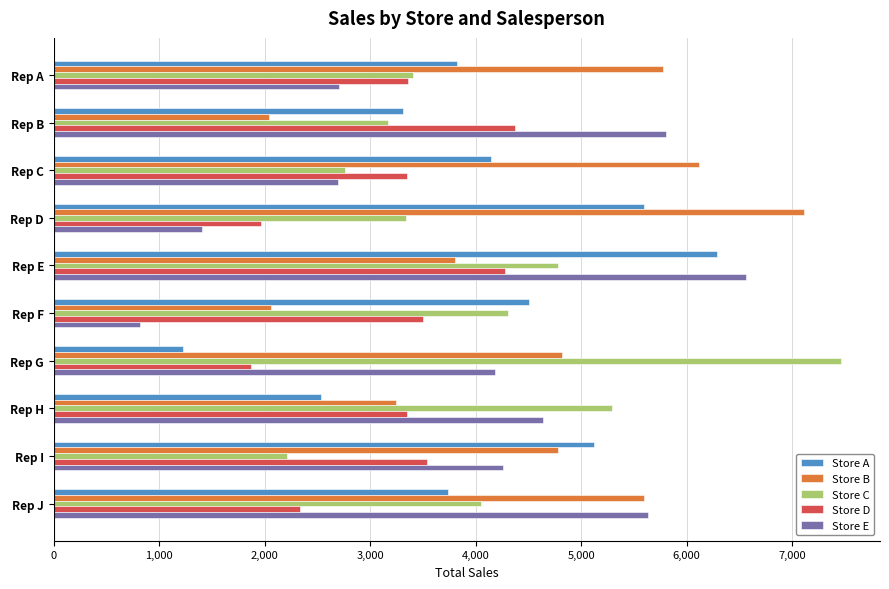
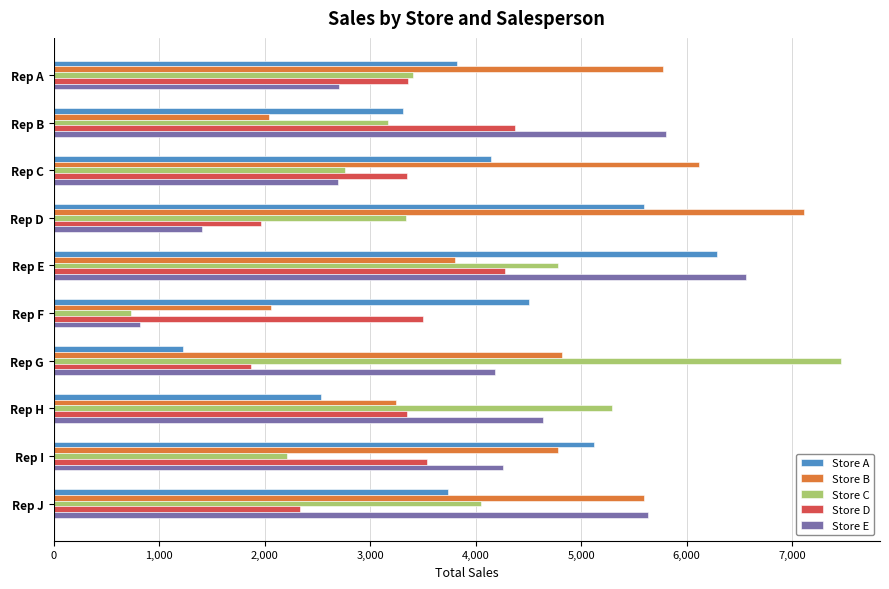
  {
    "Store A": {
      "Rep A": "3,820",
      "Rep B": "3,310",
      "Rep C": "4,150",
      "Rep D": "5,590",
      "Rep E": "6,290",
      "Rep F": "4,500",
      "Rep G": "1,220",
      "Rep H": "2,530",
      "Rep I": "5,120",
      "Rep J": "3,740"
    },
    "Store C": {
      "Rep A": "3,400",
      "Rep B": "3,170",
      "Rep C": "2,760",
      "Rep D": "3,340",
      "Rep E": "4,780",
-     "Rep F": "4,310",
+     "Rep F": "740",
      "Rep G": "7,460",
      "Rep H": "5,300",
      "Rep I": "2,210",
      "Rep J": "4,050"
    },
    "Store E": {
      "Rep A": "2,710",
      "Rep B": "5,800",
      "Rep C": "2,690",
      "Rep D": "1,410",
      "Rep E": "6,560",
      "Rep F": "810",
      "Rep G": "4,190",
      "Rep H": "4,640",
      "Rep I": "4,260",
      "Rep J": "5,630"
    }
  }
